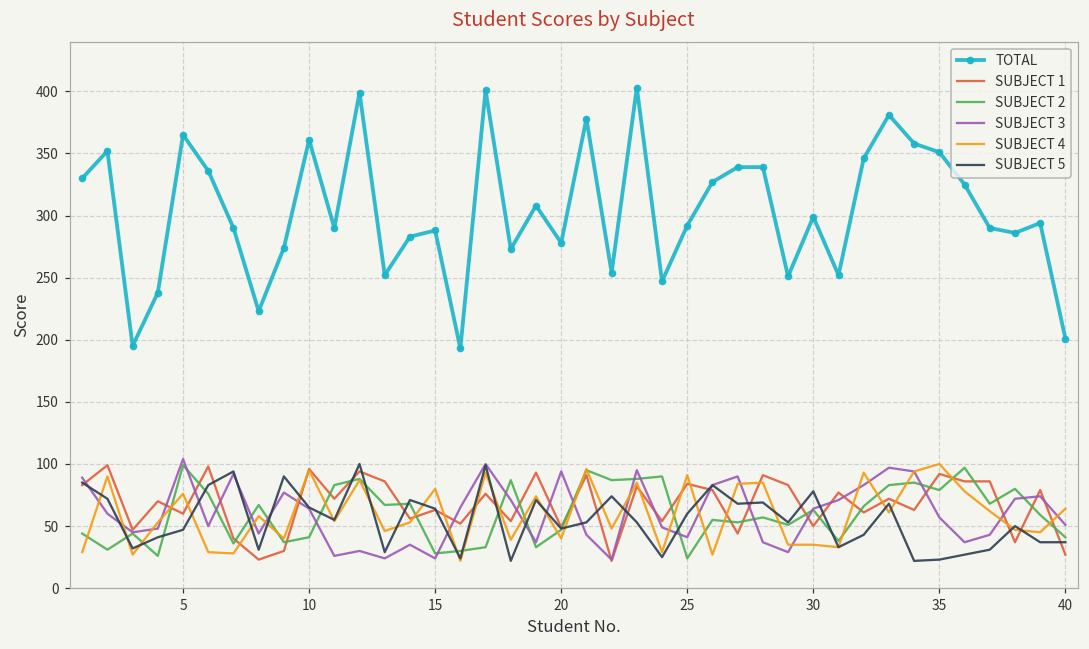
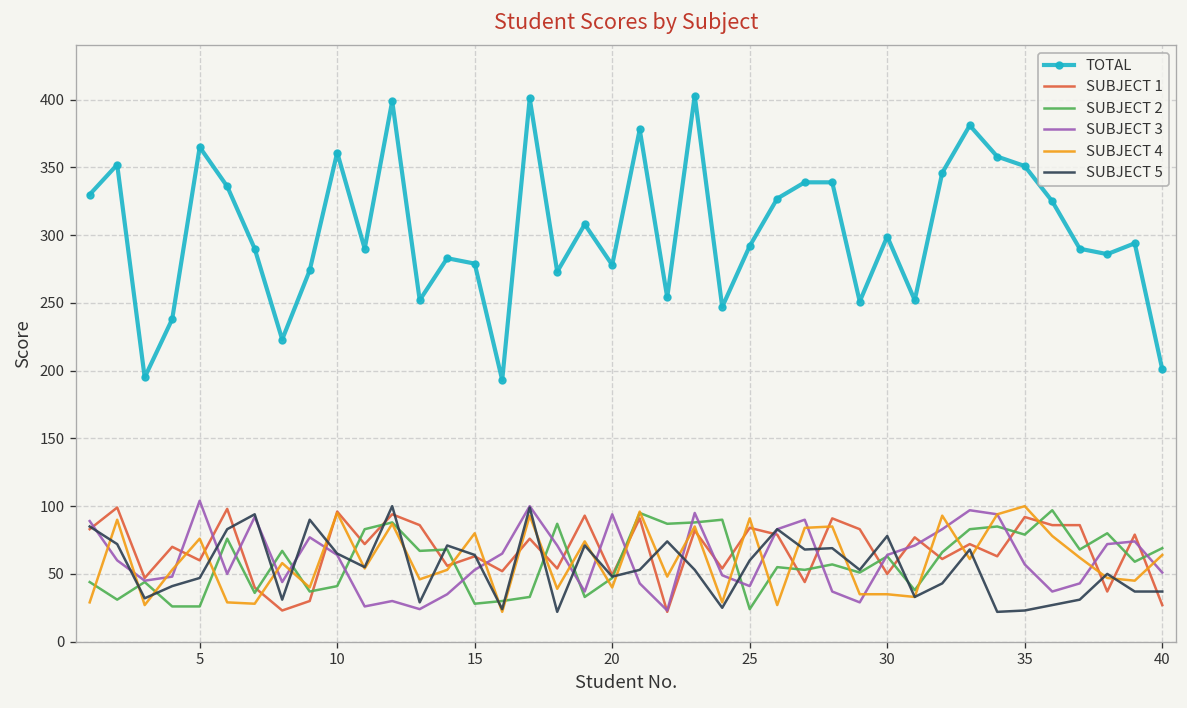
  {
    "TOTAL": {
      "5": 365,
      "10": 361,
-     "15": 288,
+     "15": 279,
      "20": 278,
      "25": 292,
      "30": 299,
      "35": 351,
      "40": 201
    },
    "SUBJECT 1": {
      "5": 60,
      "25": 84,
      "30": 50,
      "35": 92,
      "40": 27
    },
    "SUBJECT 2": {
-     "5": 99,
+     "5": 26,
      "10": 41,
      "15": 28,
      "25": 24,
      "35": 79,
-     "40": 41
+     "40": 69
    },
    "SUBJECT 3": {
      "5": 104,
-     "15": 24,
+     "15": 53,
      "20": 94,
      "25": 41,
      "35": 57,
      "40": 51
    },
    "SUBJECT 4": {
      "5": 76,
      "15": 80,
      "20": 40,
      "25": 91,
      "30": 35,
      "35": 100,
      "40": 64
    },
    "SUBJECT 5": {
      "5": 47,
      "25": 60,
      "30": 78,
      "35": 23,
      "40": 37
    }
  }
